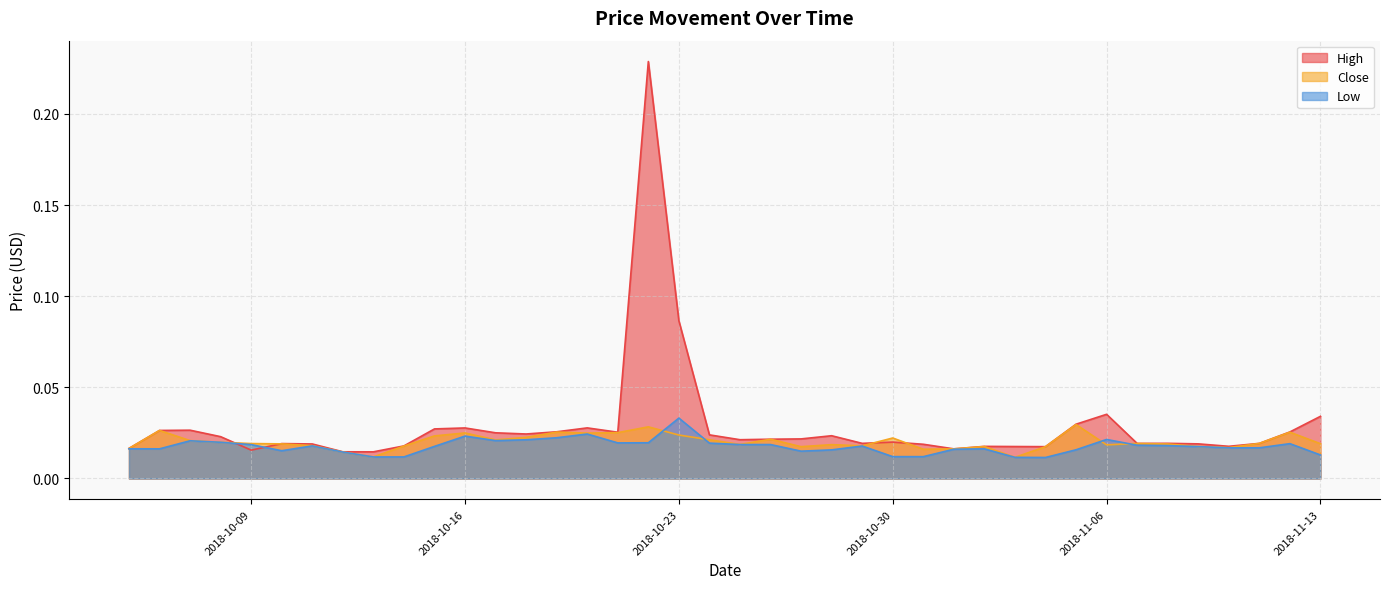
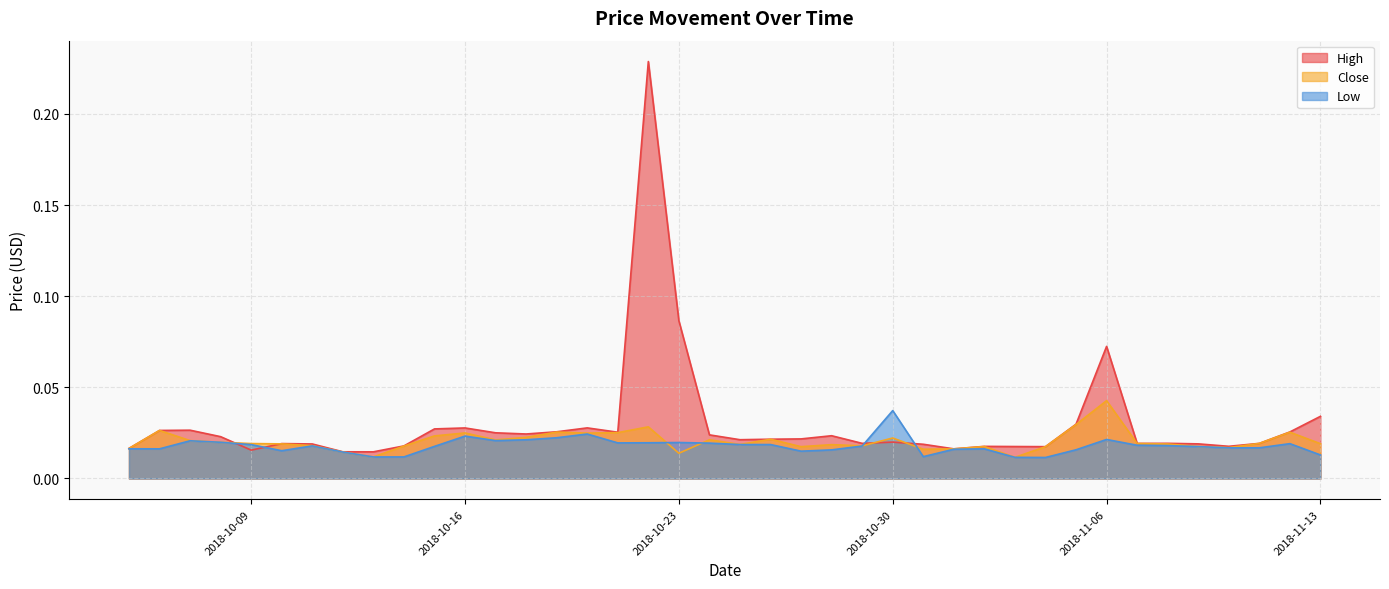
  {
    "High": {
      "2018-10-09": 0.016,
      "2018-10-16": 0.028,
      "2018-10-23": 0.087,
      "2018-10-30": 0.020,
-     "2018-11-06": 0.035,
+     "2018-11-06": 0.072,
      "2018-11-13": 0.034
    },
    "Close": {
      "2018-10-16": 0.025,
-     "2018-10-23": 0.024,
+     "2018-10-23": 0.014,
      "2018-10-30": 0.022,
-     "2018-11-06": 0.018,
+     "2018-11-06": 0.043,
      "2018-11-13": 0.019
    },
    "Low": {
      "2018-10-16": 0.023,
-     "2018-10-23": 0.033,
-     "2018-10-30": 0.012,
+     "2018-10-23": 0.020,
+     "2018-10-30": 0.037,
      "2018-11-06": 0.021,
      "2018-11-13": 0.013
    }
  }
